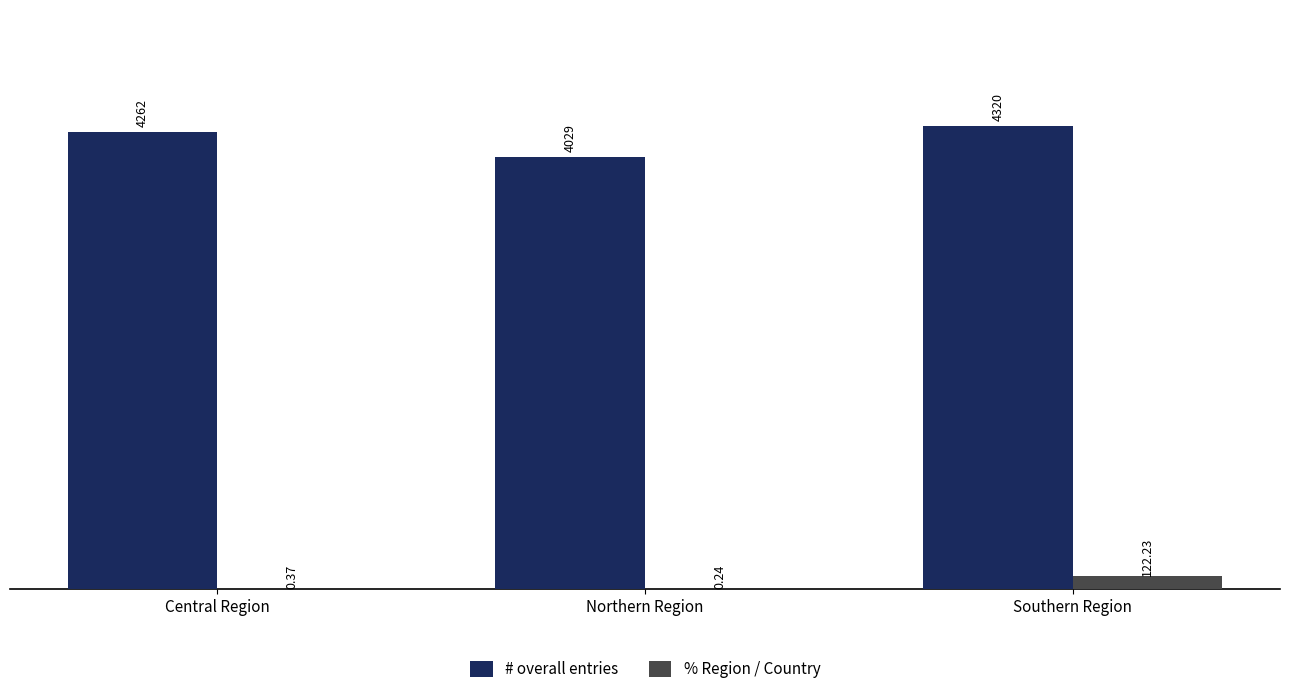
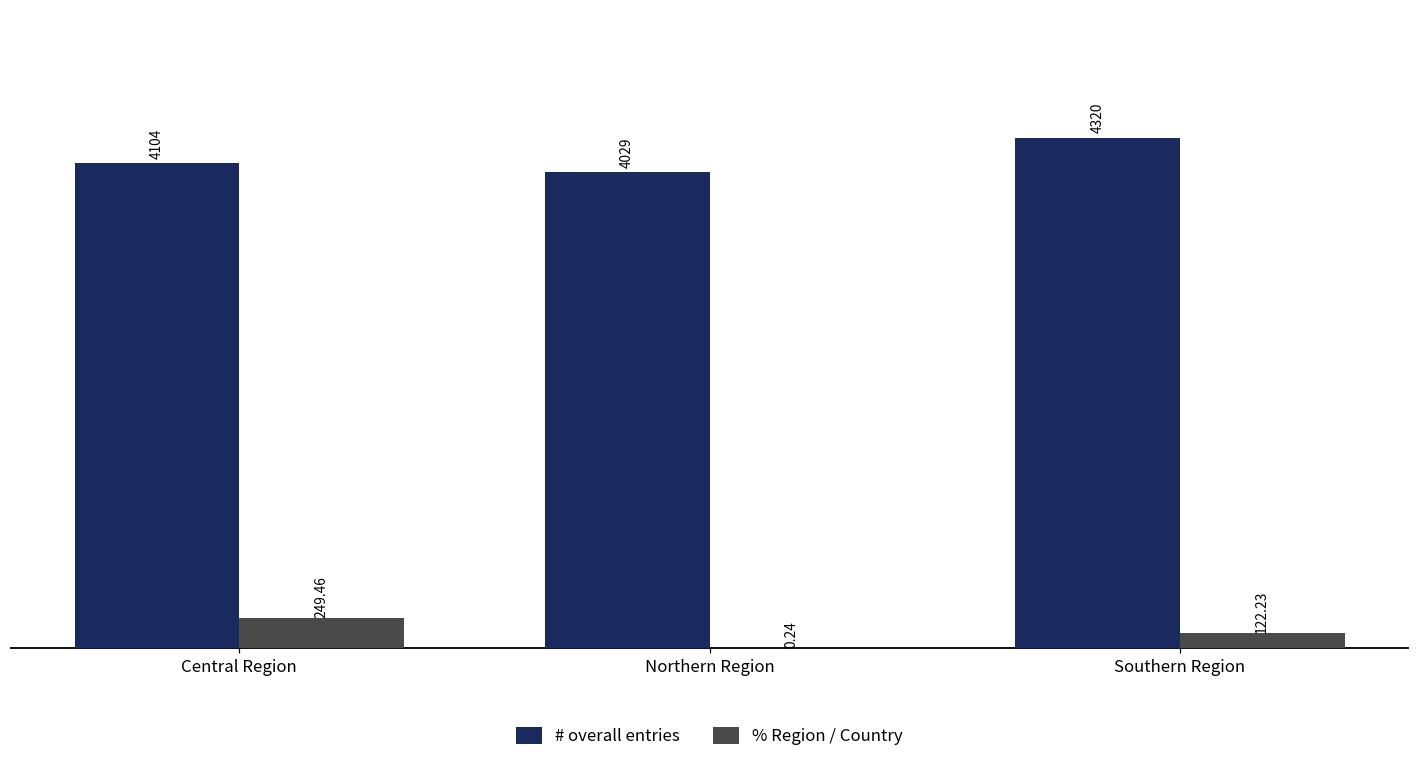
  {
    "# overall entries": {
-     "Central Region": 4262,
+     "Central Region": 4104,
      "Northern Region": 4029,
      "Southern Region": 4320
    },
    "% Region / Country": {
-     "Central Region": 0.37,
+     "Central Region": 249.46,
      "Northern Region": 0.24,
      "Southern Region": 122.23
    }
  }
